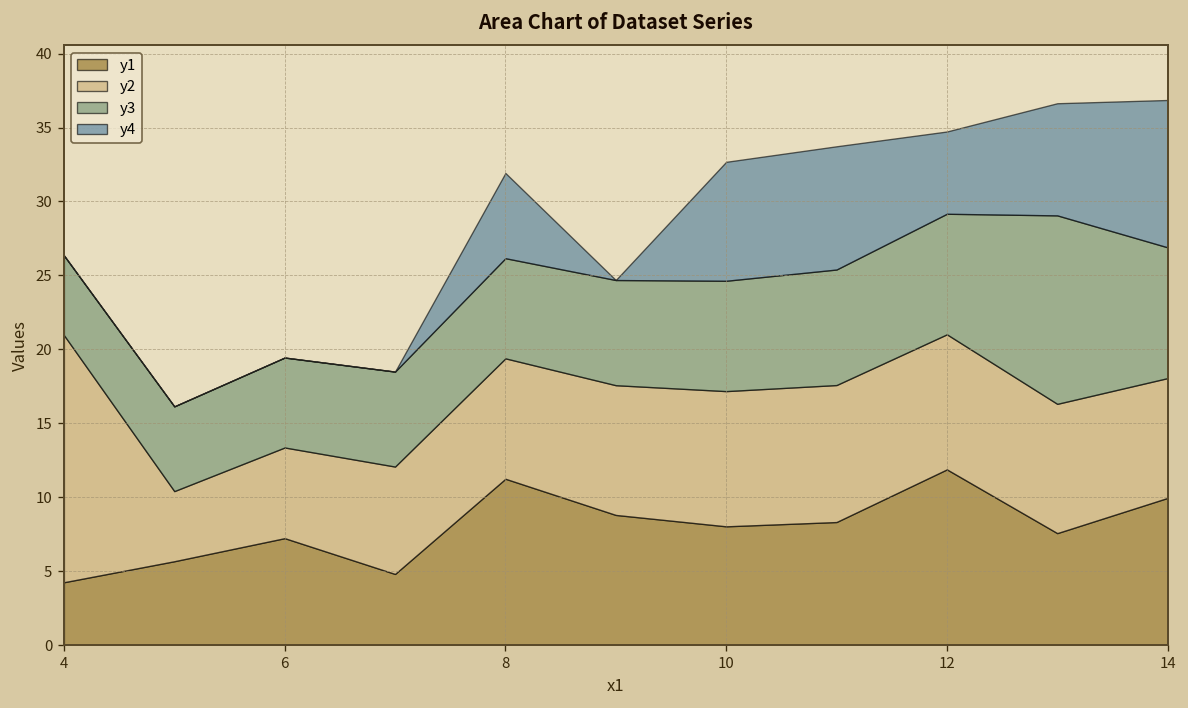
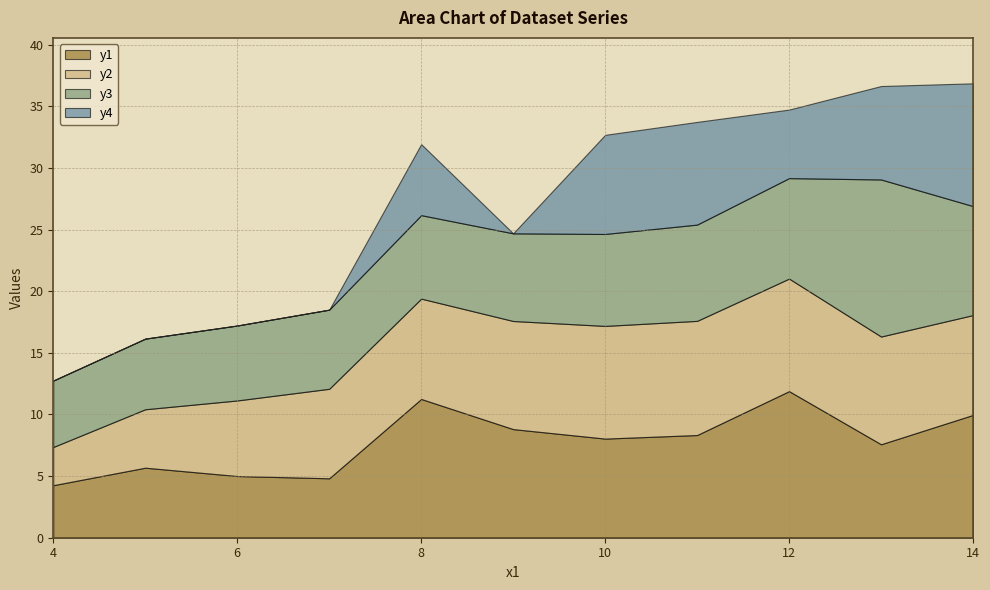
  {
    "y1": {
      "4": 4.3,
-     "6": 7.2,
+     "6": 5.0,
      "8": 11.3,
      "10": 8.0,
      "12": 11.9,
      "14": 10.0
    },
    "y2": {
-     "4": 16.7,
+     "4": 3.1,
      "6": 6.1,
      "8": 8.1,
      "10": 9.1,
      "12": 9.1,
      "14": 8.1
    }
  }
